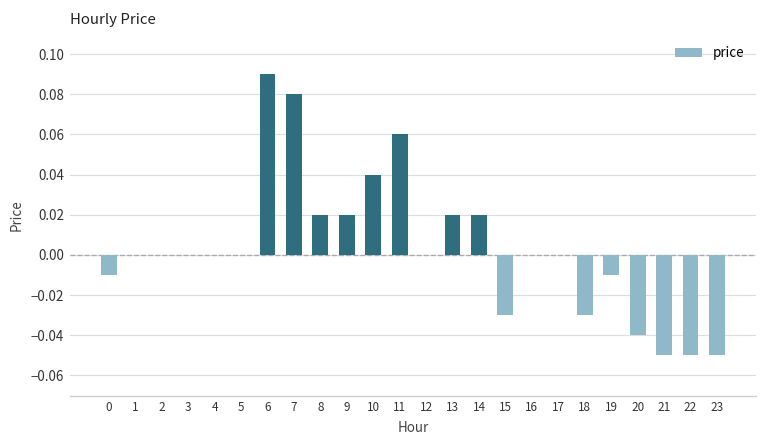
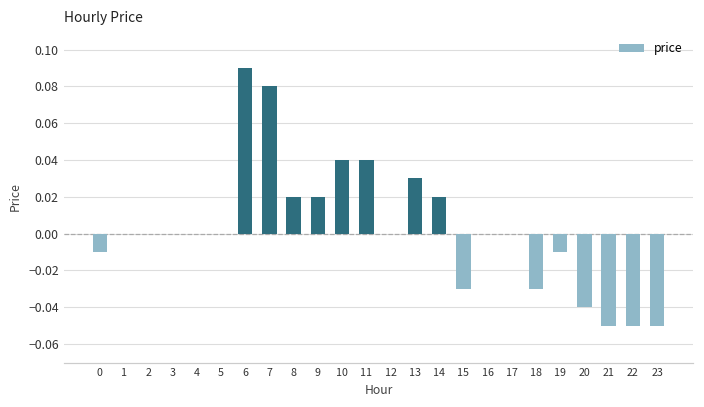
  {
    "0": -0.01,
    "1": 0.00,
    "2": 0.00,
    "3": 0.00,
    "4": 0.00,
    "5": 0.00,
    "6": 0.09,
    "7": 0.08,
    "8": 0.02,
    "9": 0.02,
    "10": 0.04,
-   "11": 0.06,
+   "11": 0.04,
    "12": 0.00,
-   "13": 0.02,
+   "13": 0.03,
    "14": 0.02,
    "15": -0.03,
    "16": 0.00,
    "17": 0.00,
    "18": -0.03,
    "19": -0.01,
    "20": -0.04,
    "21": -0.05,
    "22": -0.05,
    "23": -0.05
  }
